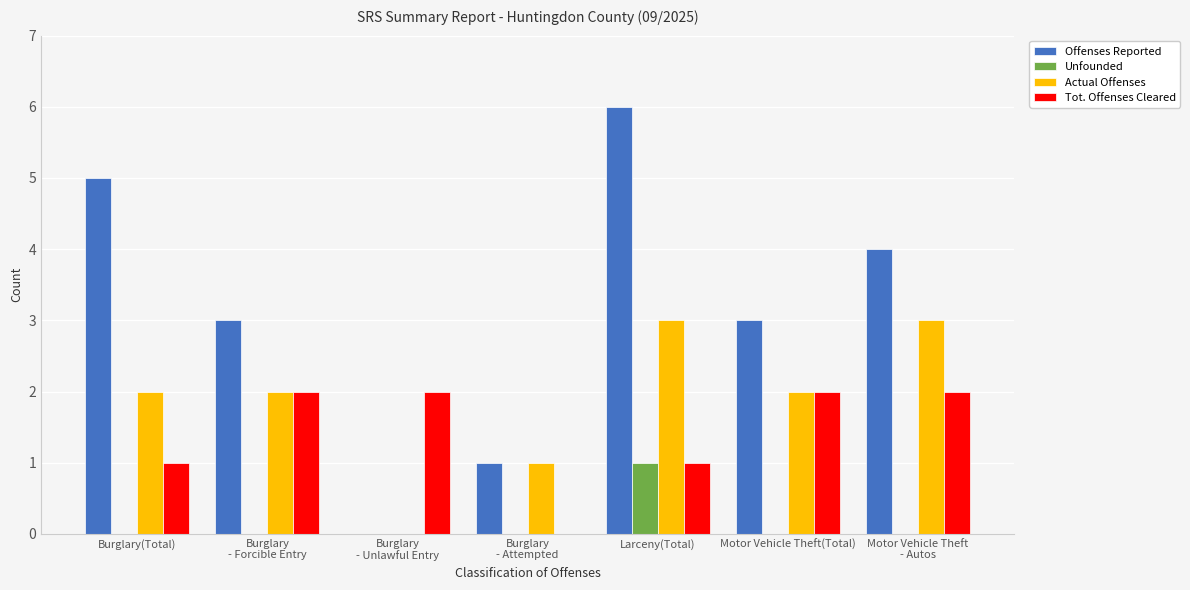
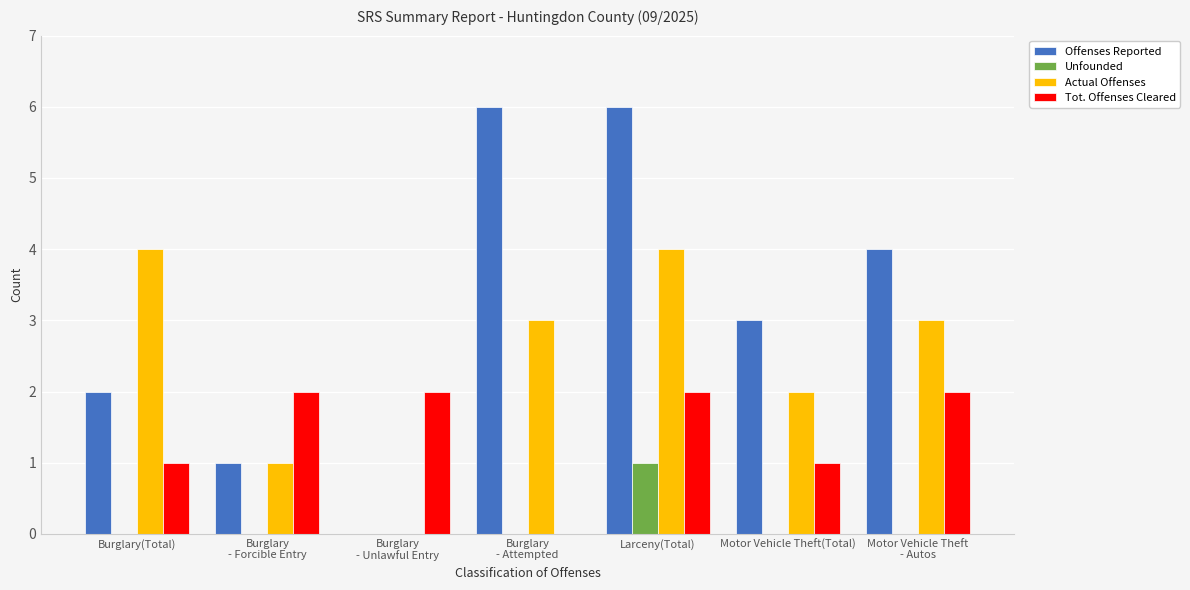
  {
    "Offenses Reported": {
-     "Burglary(Total)": 5,
-     "Burglary - Forcible Entry": 3,
+     "Burglary(Total)": 2,
+     "Burglary - Forcible Entry": 1,
      "Burglary - Unlawful Entry": 0,
-     "Burglary - Attempted": 1,
+     "Burglary - Attempted": 6,
      "Larceny(Total)": 6,
      "Motor Vehicle Theft(Total)": 3,
      "Motor Vehicle Theft - Autos": 4
    },
    "Unfounded": {
      "Burglary(Total)": 0,
      "Burglary - Forcible Entry": 0,
      "Burglary - Unlawful Entry": 0,
      "Burglary - Attempted": 0,
      "Larceny(Total)": 1,
      "Motor Vehicle Theft(Total)": 0,
      "Motor Vehicle Theft - Autos": 0
    },
    "Actual Offenses": {
-     "Burglary(Total)": 2,
-     "Burglary - Forcible Entry": 2,
+     "Burglary(Total)": 4,
+     "Burglary - Forcible Entry": 1,
      "Burglary - Unlawful Entry": 0,
-     "Burglary - Attempted": 1,
-     "Larceny(Total)": 3,
+     "Burglary - Attempted": 3,
+     "Larceny(Total)": 4,
      "Motor Vehicle Theft(Total)": 2,
      "Motor Vehicle Theft - Autos": 3
    },
    "Tot. Offenses Cleared": {
      "Burglary(Total)": 1,
      "Burglary - Forcible Entry": 2,
      "Burglary - Unlawful Entry": 2,
      "Burglary - Attempted": 0,
-     "Larceny(Total)": 1,
-     "Motor Vehicle Theft(Total)": 2,
+     "Larceny(Total)": 2,
+     "Motor Vehicle Theft(Total)": 1,
      "Motor Vehicle Theft - Autos": 2
    }
  }
